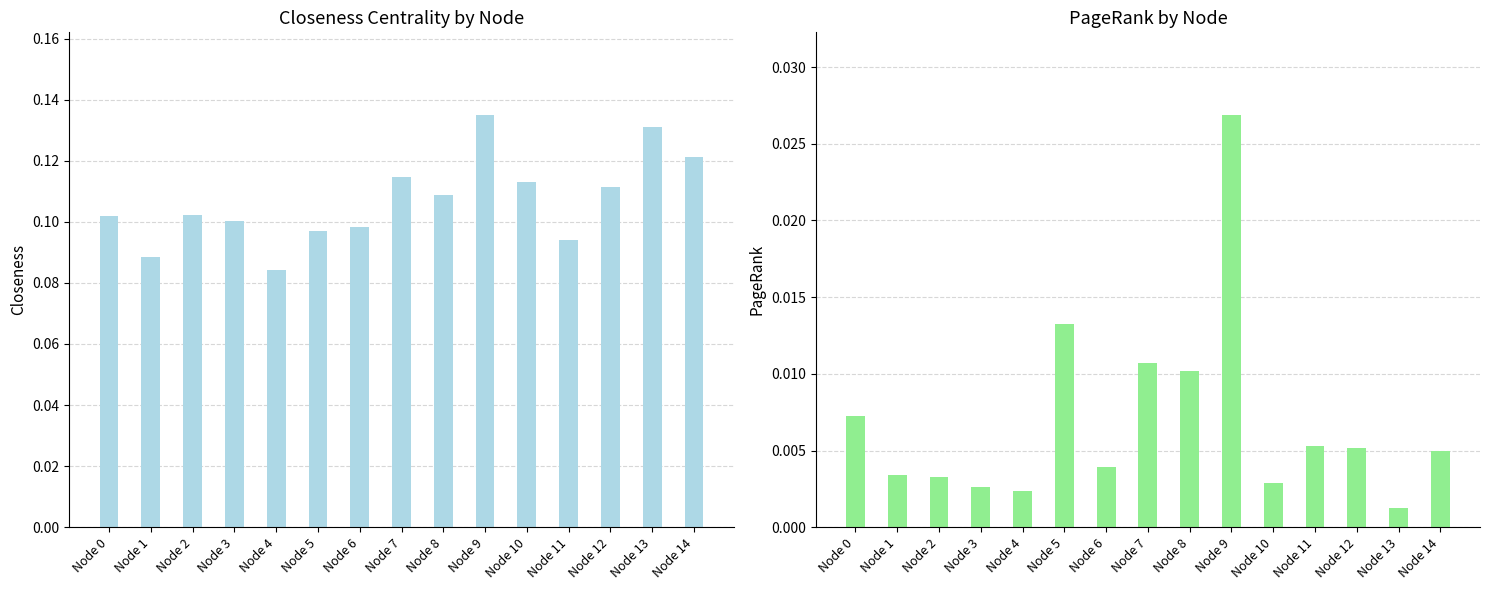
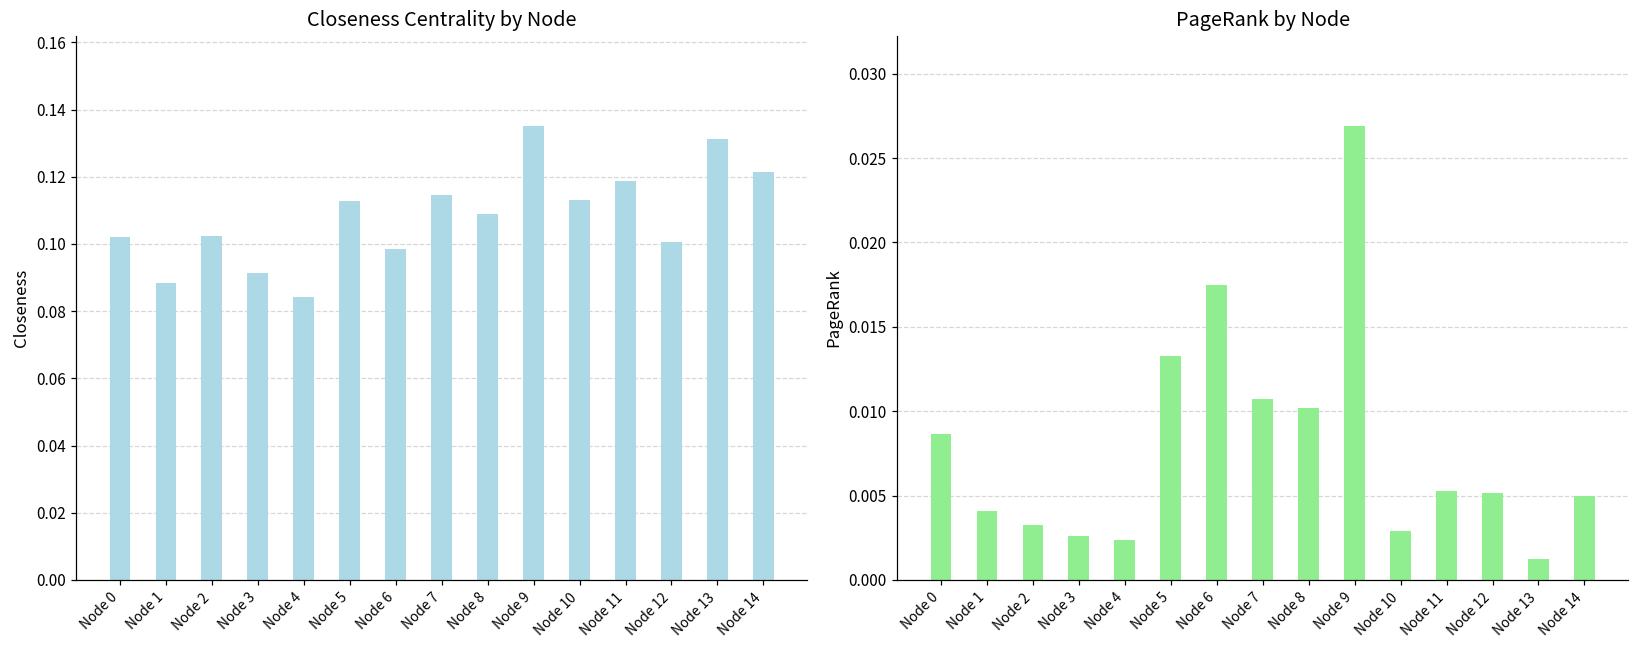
  {
    "Closeness Centrality by Node": {
      "Node 0": 0.102,
      "Node 1": 0.088,
      "Node 2": 0.102,
-     "Node 3": 0.100,
+     "Node 3": 0.091,
      "Node 4": 0.084,
-     "Node 5": 0.097,
+     "Node 5": 0.113,
      "Node 6": 0.098,
      "Node 7": 0.115,
      "Node 8": 0.109,
      "Node 9": 0.135,
      "Node 10": 0.113,
-     "Node 11": 0.094,
-     "Node 12": 0.112,
+     "Node 11": 0.119,
+     "Node 12": 0.101,
      "Node 13": 0.131,
      "Node 14": 0.121
    },
    "PageRank by Node": {
-     "Node 0": 0.0072,
-     "Node 1": 0.0034,
+     "Node 0": 0.0087,
+     "Node 1": 0.0041,
      "Node 2": 0.0033,
      "Node 3": 0.0026,
      "Node 4": 0.0024,
      "Node 5": 0.0133,
-     "Node 6": 0.0039,
+     "Node 6": 0.0175,
      "Node 7": 0.0107,
      "Node 8": 0.0102,
      "Node 9": 0.0269,
      "Node 10": 0.0029,
      "Node 11": 0.0053,
      "Node 12": 0.0051,
      "Node 13": 0.0012,
      "Node 14": 0.0050
    }
  }
